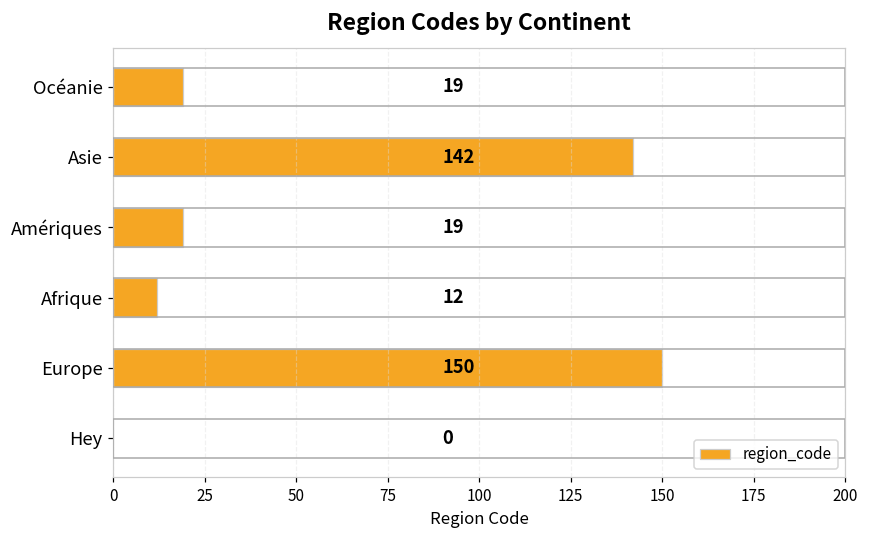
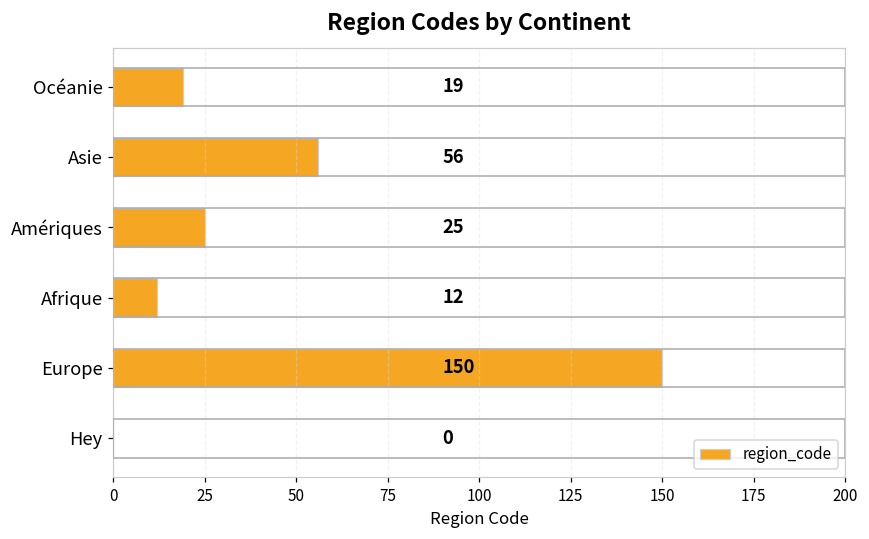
  {
-   "Asie": 142,
-   "Amériques": 19,
+   "Asie": 56,
+   "Amériques": 25,
    "Europe": 150
  }
